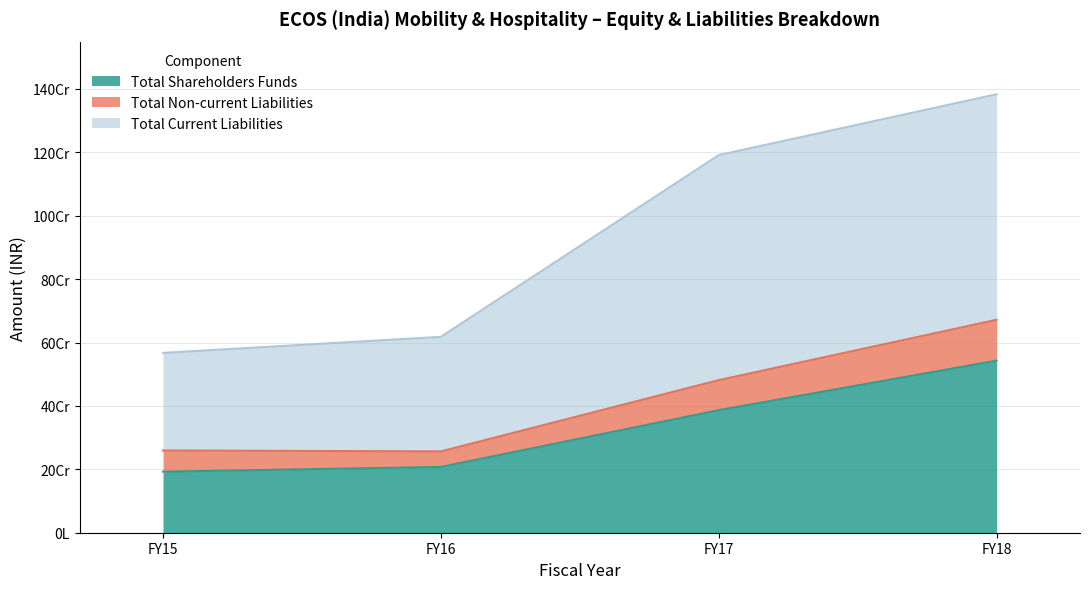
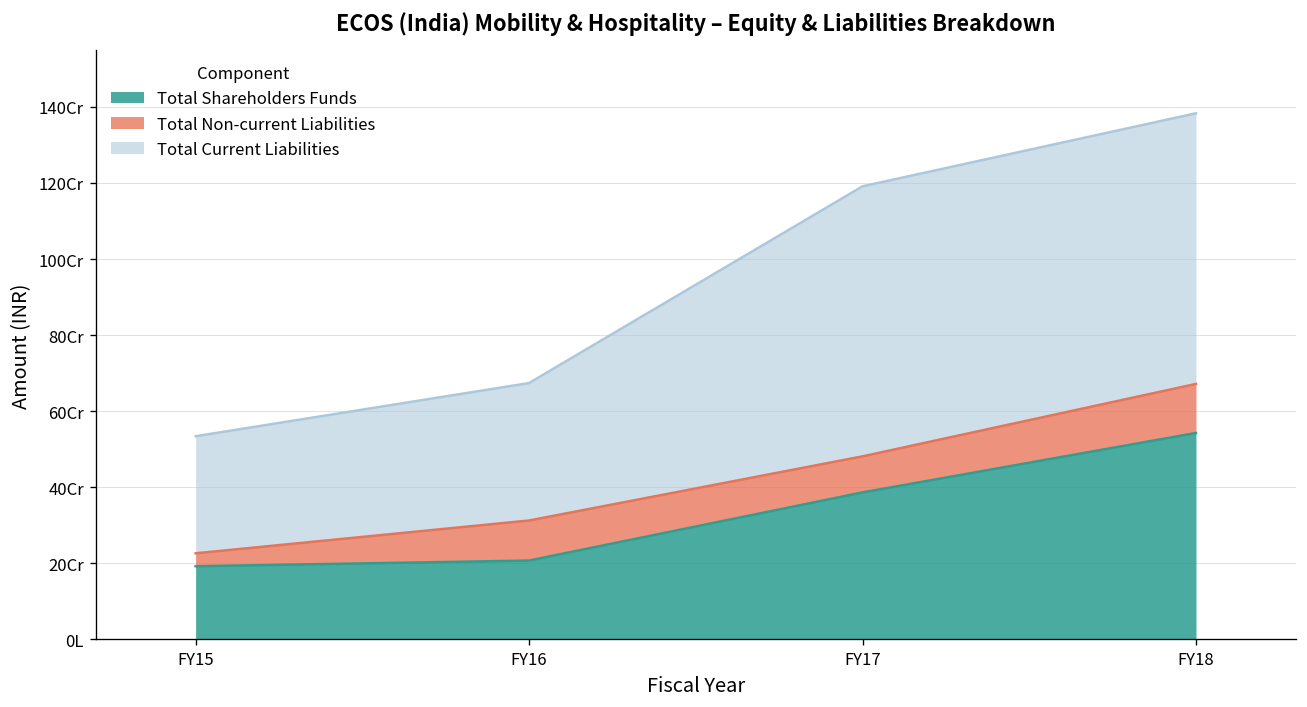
  {
    "Total Shareholders Funds": {
      "FY15": "19Cr",
      "FY16": "21Cr",
      "FY17": "39Cr",
      "FY18": "54Cr"
    },
    "Total Non-current Liabilities": {
-     "FY15": "7Cr",
-     "FY16": "5Cr",
+     "FY15": "3Cr",
+     "FY16": "11Cr",
      "FY17": "9Cr",
      "FY18": "13Cr"
    },
    "Total Current Liabilities": {
      "FY15": "31Cr",
      "FY16": "36Cr",
      "FY17": "71Cr",
      "FY18": "71Cr"
    }
  }
